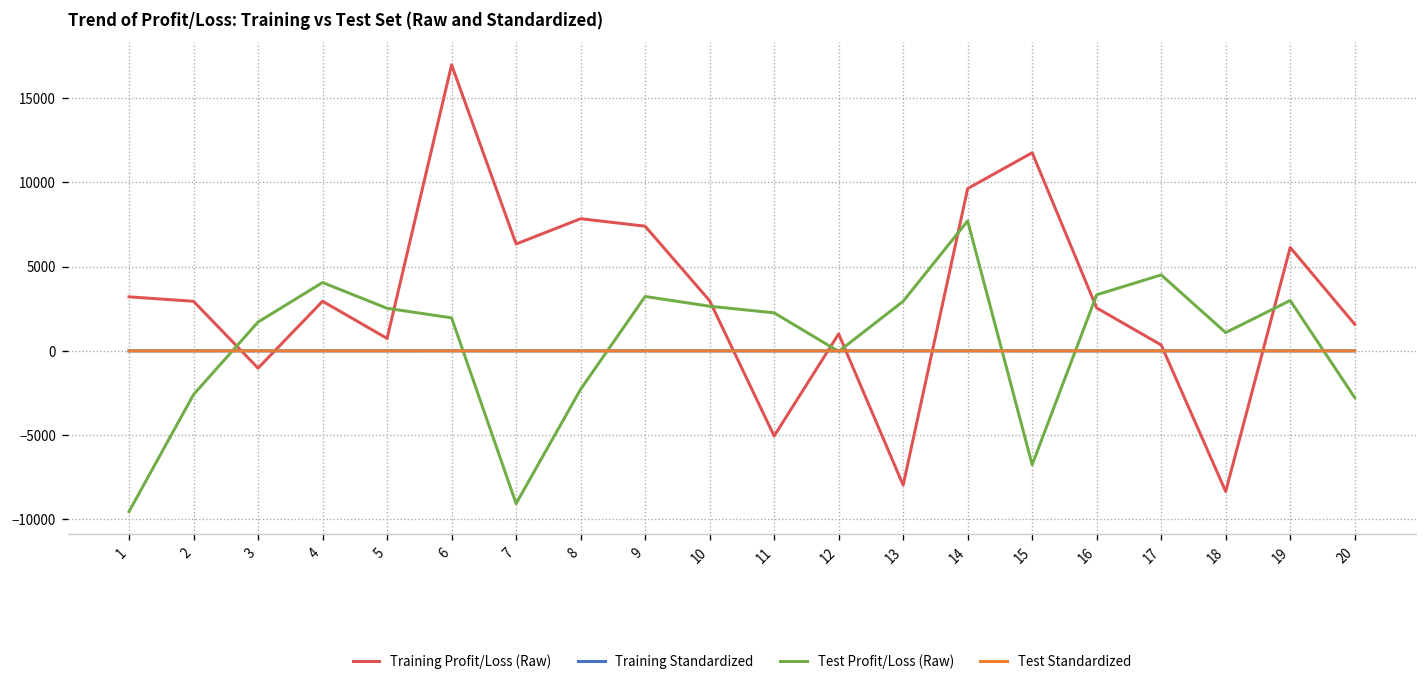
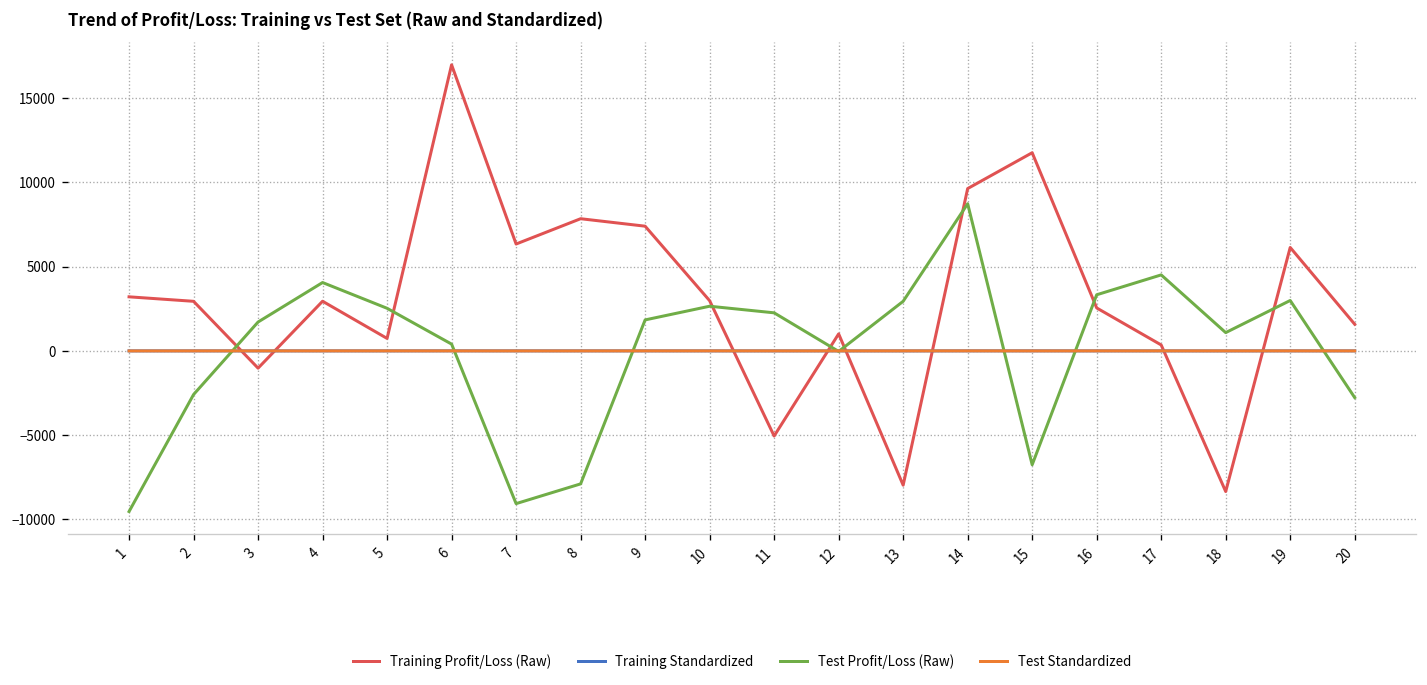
  {
    "Test Profit/Loss (Raw)": {
      "1": -9500,
      "2": -2600,
      "3": 1700,
      "4": 4100,
      "5": 2500,
-     "6": 2000,
+     "6": 400,
      "7": -9100,
-     "8": -2300,
-     "9": 3200,
+     "8": -7900,
+     "9": 1800,
      "10": 2600,
      "11": 2300,
      "13": 2900,
-     "14": 7700,
+     "14": 8700,
      "15": -6800,
      "16": 3300,
      "17": 4500,
      "18": 1100,
      "19": 3000,
      "20": -2800
    }
  }
